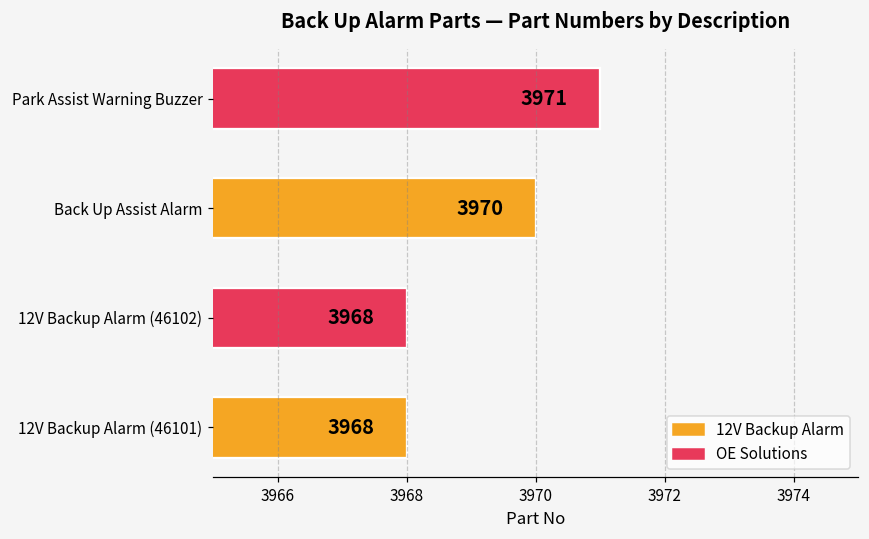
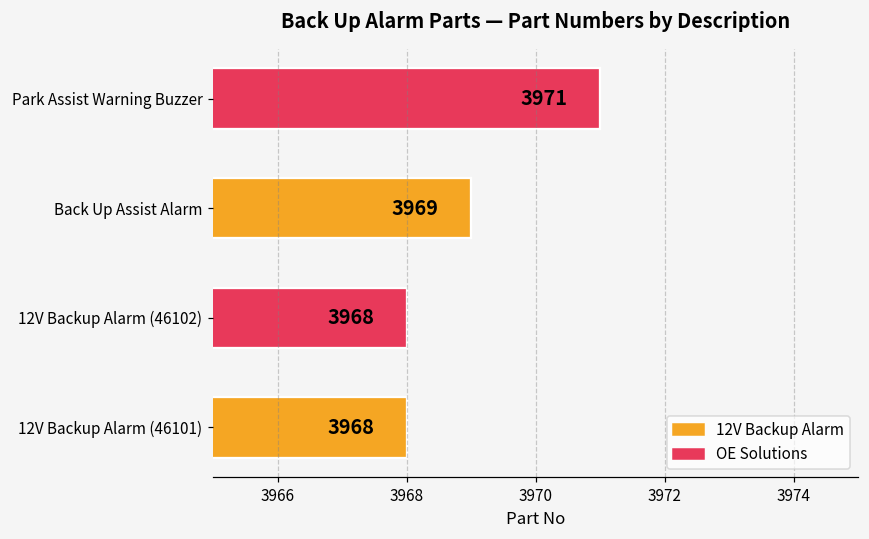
  {
    "Park Assist Warning Buzzer": 3971,
-   "Back Up Assist Alarm": 3970,
+   "Back Up Assist Alarm": 3969,
    "12V Backup Alarm (46102)": 3968,
    "12V Backup Alarm (46101)": 3968
  }
